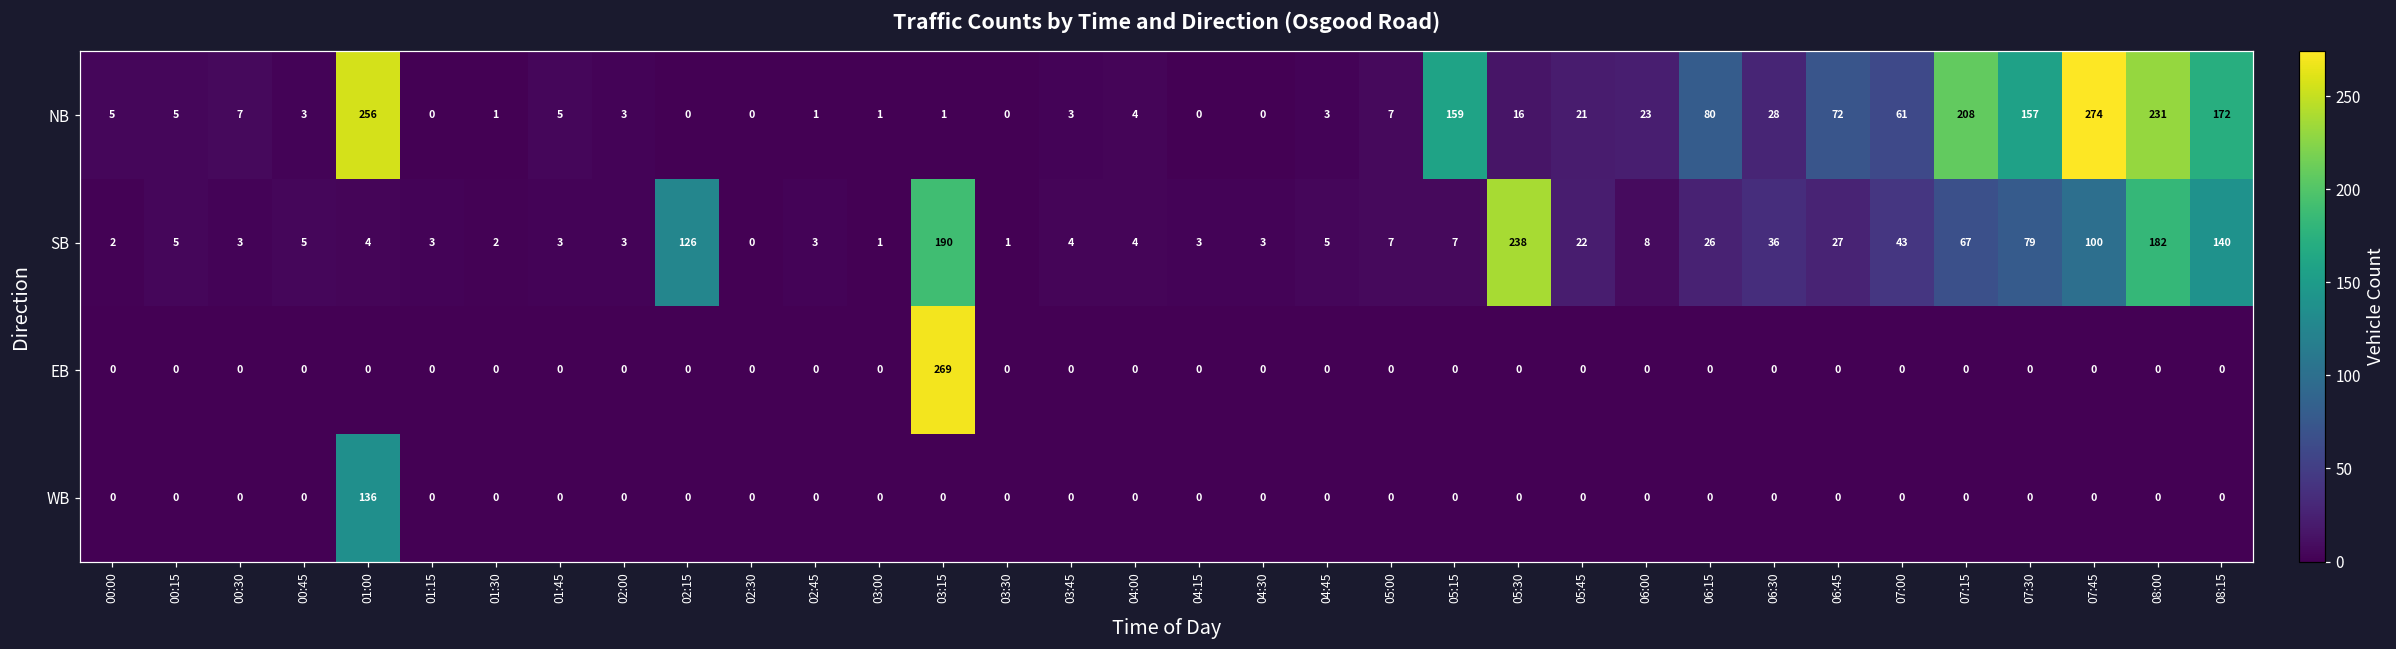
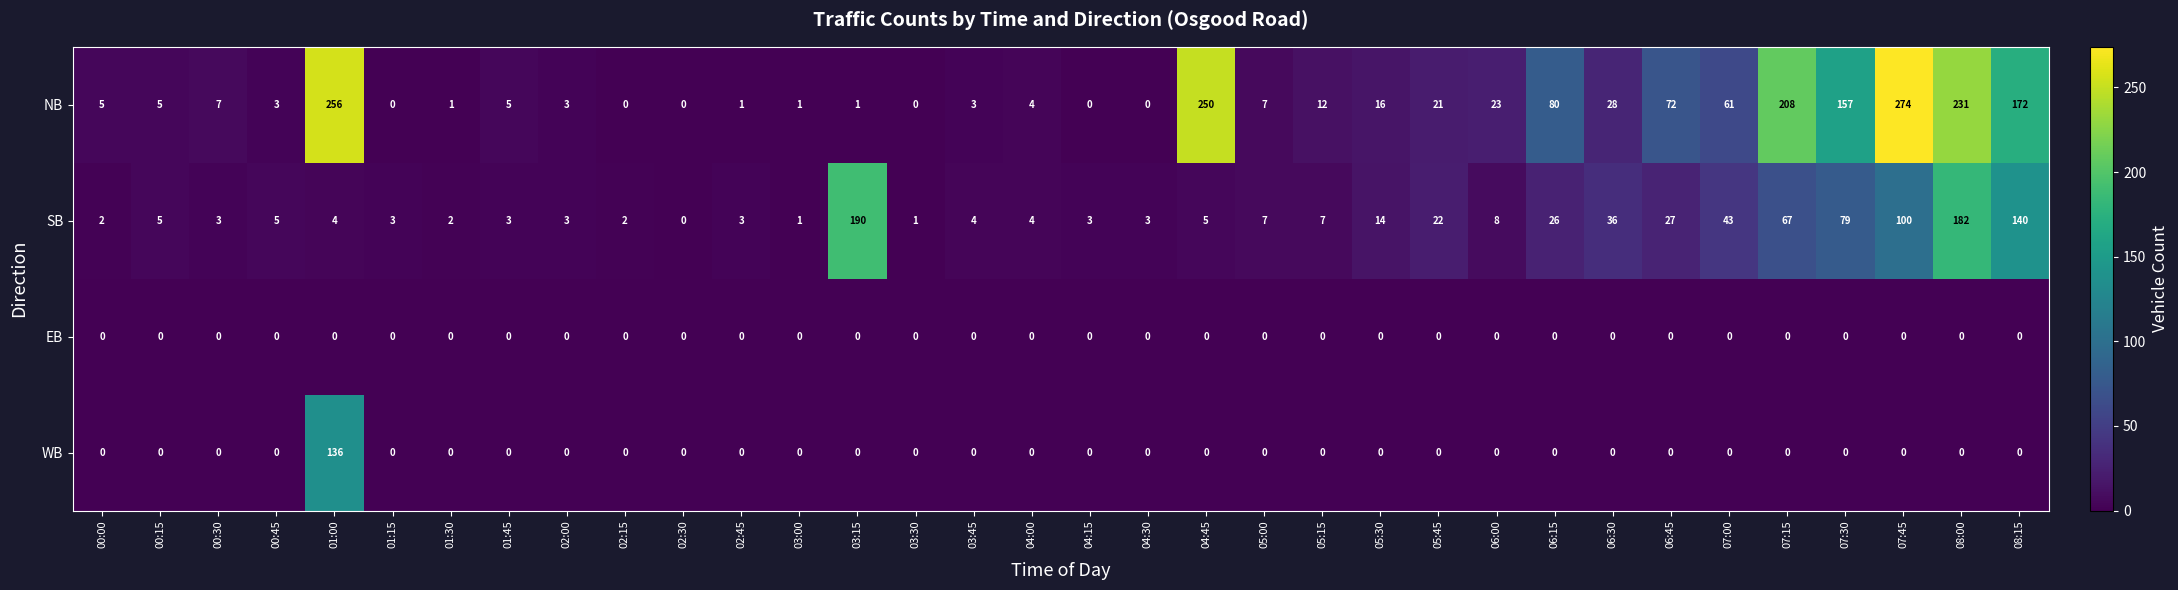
  {
    "NB": {
      "00:00": 5,
      "00:15": 5,
      "00:30": 7,
      "00:45": 3,
      "01:00": 256,
      "01:15": 0,
      "01:30": 1,
      "01:45": 5,
      "02:00": 3,
      "02:15": 0,
      "02:30": 0,
      "02:45": 1,
      "03:00": 1,
      "03:15": 1,
      "03:30": 0,
      "03:45": 3,
      "04:00": 4,
      "04:15": 0,
      "04:30": 0,
-     "04:45": 3,
+     "04:45": 250,
      "05:00": 7,
-     "05:15": 159,
+     "05:15": 12,
      "05:30": 16,
      "05:45": 21,
      "06:00": 23,
      "06:15": 80,
      "06:30": 28,
      "06:45": 72,
      "07:00": 61,
      "07:15": 208,
      "07:30": 157,
      "07:45": 274,
      "08:00": 231,
      "08:15": 172
    },
    "SB": {
      "00:00": 2,
      "00:15": 5,
      "00:30": 3,
      "00:45": 5,
      "01:00": 4,
      "01:15": 3,
      "01:30": 2,
      "01:45": 3,
      "02:00": 3,
-     "02:15": 126,
+     "02:15": 2,
      "02:30": 0,
      "02:45": 3,
      "03:00": 1,
      "03:15": 190,
      "03:30": 1,
      "03:45": 4,
      "04:00": 4,
      "04:15": 3,
      "04:30": 3,
      "04:45": 5,
      "05:00": 7,
      "05:15": 7,
-     "05:30": 238,
+     "05:30": 14,
      "05:45": 22,
      "06:00": 8,
      "06:15": 26,
      "06:30": 36,
      "06:45": 27,
      "07:00": 43,
      "07:15": 67,
      "07:30": 79,
      "07:45": 100,
      "08:00": 182,
      "08:15": 140
    },
    "EB": {
      "00:00": 0,
      "00:15": 0,
      "00:30": 0,
      "00:45": 0,
      "01:00": 0,
      "01:15": 0,
      "01:30": 0,
      "01:45": 0,
      "02:00": 0,
      "02:15": 0,
      "02:30": 0,
      "02:45": 0,
      "03:00": 0,
-     "03:15": 269,
+     "03:15": 0,
      "03:30": 0,
      "03:45": 0,
      "04:00": 0,
      "04:15": 0,
      "04:30": 0,
      "04:45": 0,
      "05:00": 0,
      "05:15": 0,
      "05:30": 0,
      "05:45": 0,
      "06:00": 0,
      "06:15": 0,
      "06:30": 0,
      "06:45": 0,
      "07:00": 0,
      "07:15": 0,
      "07:30": 0,
      "07:45": 0,
      "08:00": 0,
      "08:15": 0
    },
    "WB": {
      "00:00": 0,
      "00:15": 0,
      "00:30": 0,
      "00:45": 0,
      "01:00": 136,
      "01:15": 0,
      "01:30": 0,
      "01:45": 0,
      "02:00": 0,
      "02:15": 0,
      "02:30": 0,
      "02:45": 0,
      "03:00": 0,
      "03:15": 0,
      "03:30": 0,
      "03:45": 0,
      "04:00": 0,
      "04:15": 0,
      "04:30": 0,
      "04:45": 0,
      "05:00": 0,
      "05:15": 0,
      "05:30": 0,
      "05:45": 0,
      "06:00": 0,
      "06:15": 0,
      "06:30": 0,
      "06:45": 0,
      "07:00": 0,
      "07:15": 0,
      "07:30": 0,
      "07:45": 0,
      "08:00": 0,
      "08:15": 0
    }
  }
